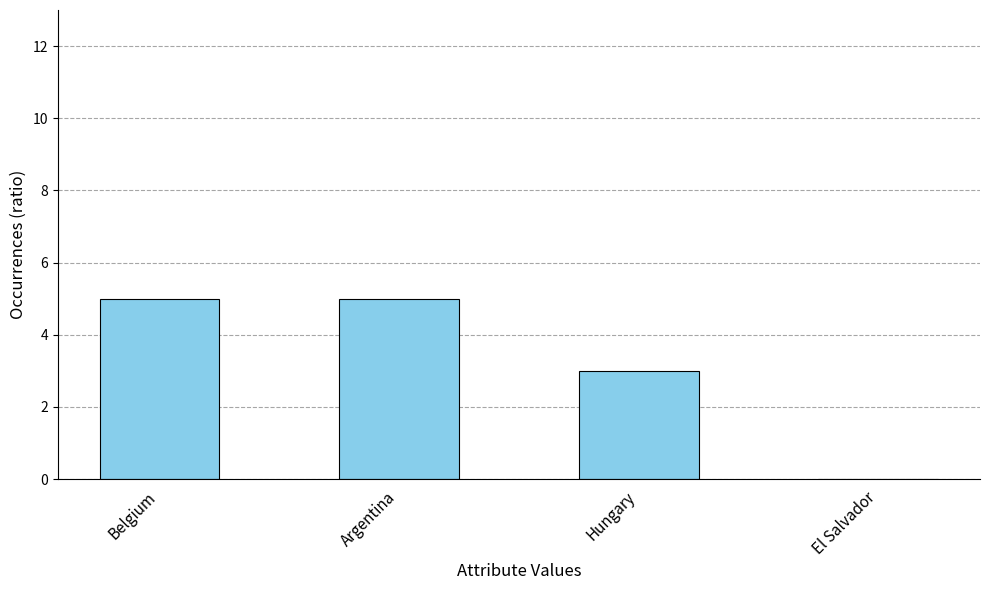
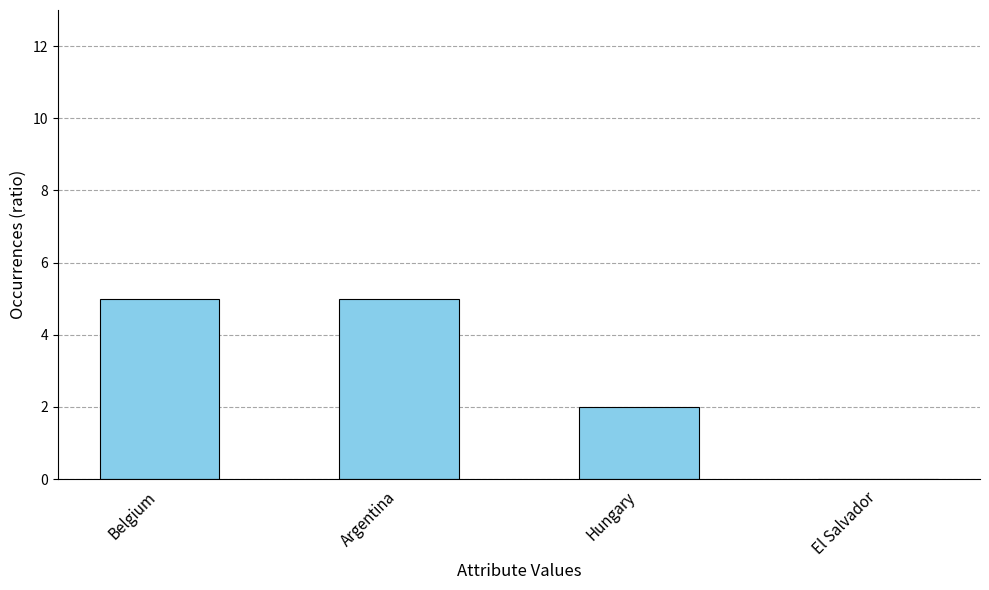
  {
    "Belgium": 5,
    "Argentina": 5,
-   "Hungary": 3,
+   "Hungary": 2,
    "El Salvador": 0
  }
